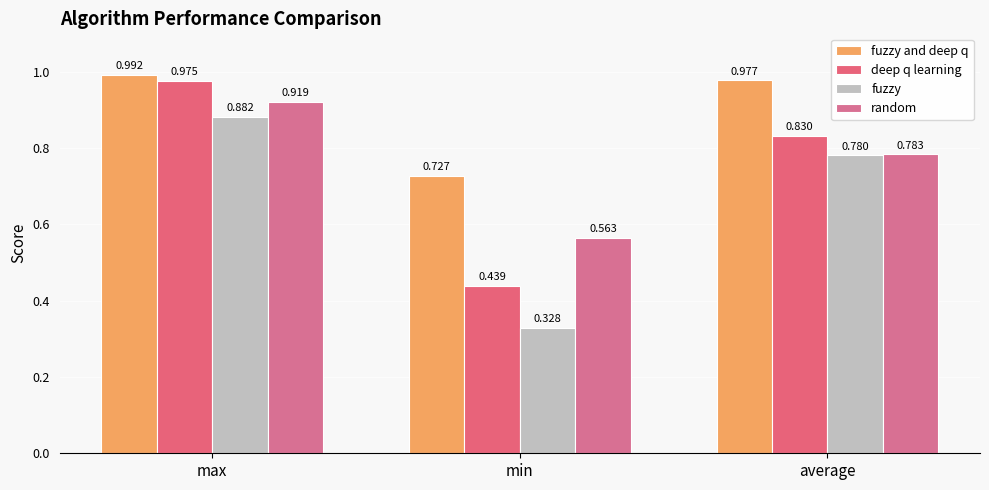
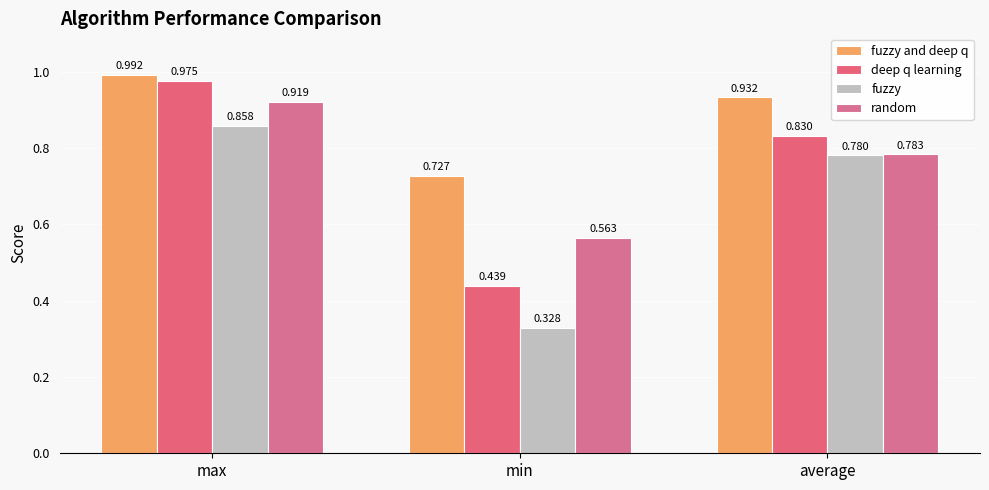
  {
    "fuzzy and deep q": {
      "max": 0.992,
      "min": 0.727,
-     "average": 0.977
+     "average": 0.932
    },
    "fuzzy": {
-     "max": 0.882,
+     "max": 0.858,
      "min": 0.328,
      "average": 0.780
    }
  }
